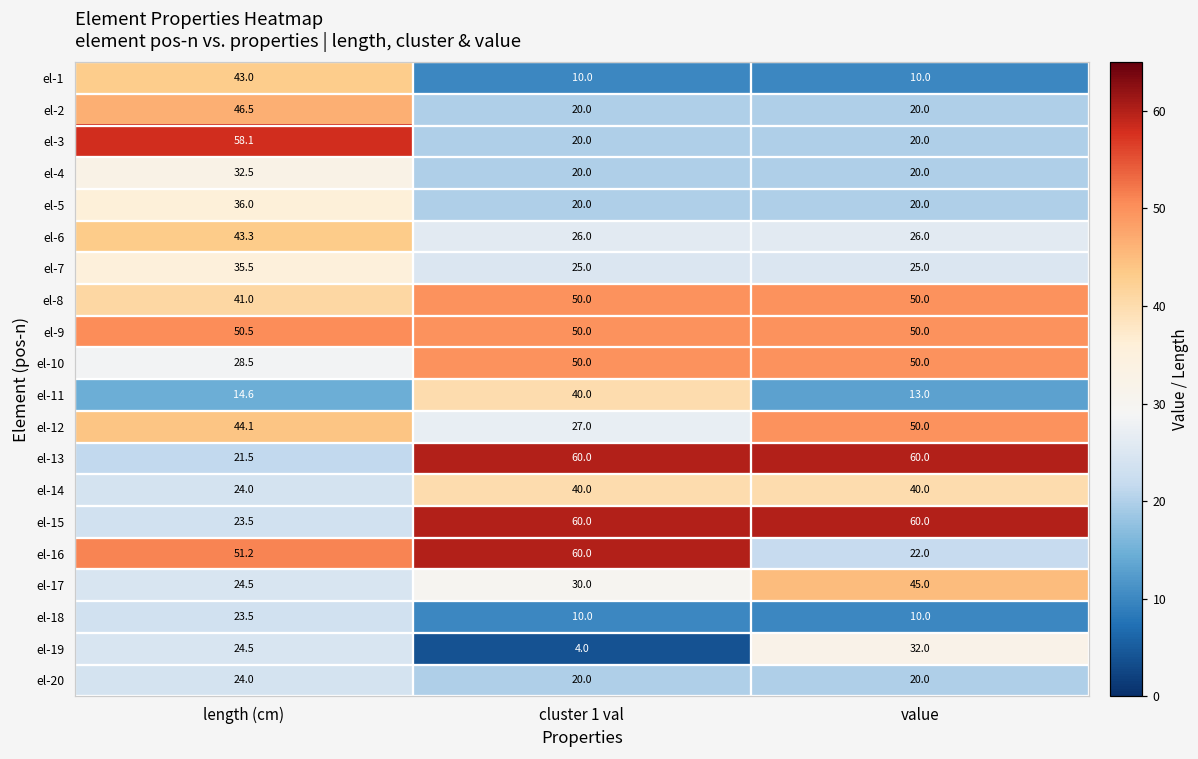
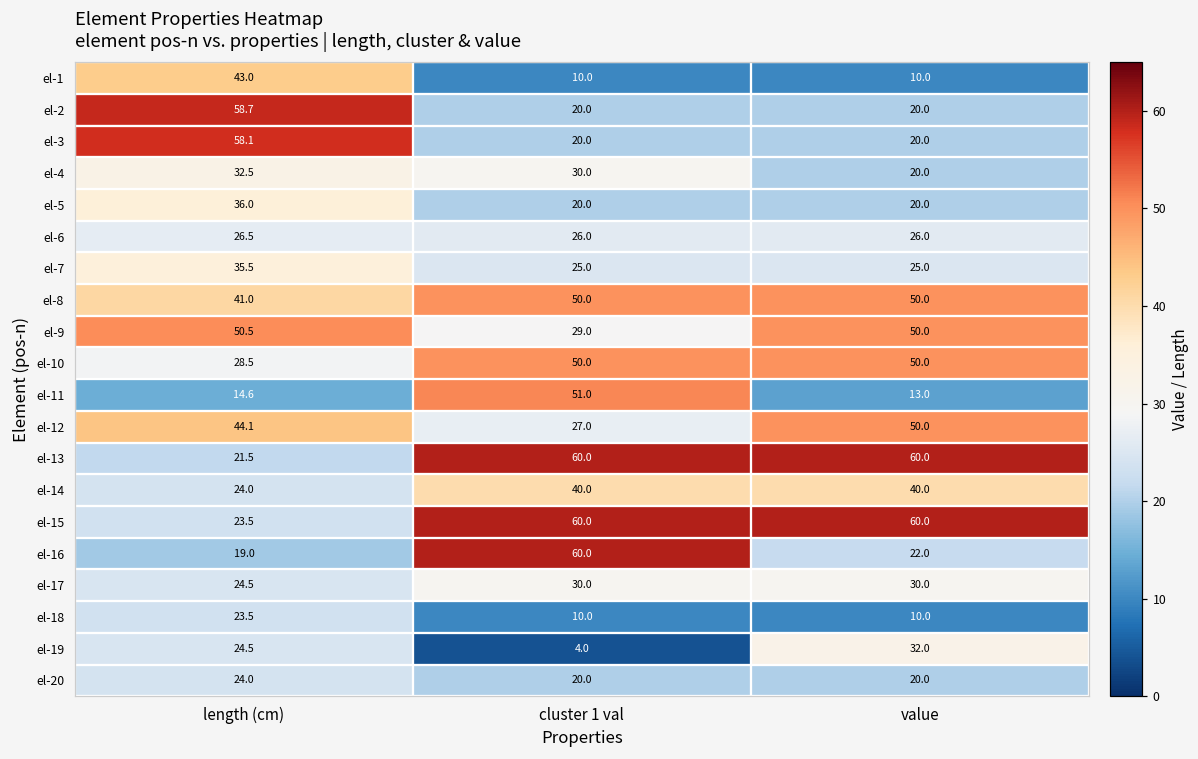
  {
    "el-1": {
      "length (cm)": 43.0,
      "cluster 1 val": 10.0,
      "value": 10.0
    },
    "el-2": {
-     "length (cm)": 46.5,
+     "length (cm)": 58.7,
      "cluster 1 val": 20.0,
      "value": 20.0
    },
    "el-3": {
      "length (cm)": 58.1,
      "cluster 1 val": 20.0,
      "value": 20.0
    },
    "el-4": {
      "length (cm)": 32.5,
-     "cluster 1 val": 20.0,
+     "cluster 1 val": 30.0,
      "value": 20.0
    },
    "el-5": {
      "length (cm)": 36.0,
      "cluster 1 val": 20.0,
      "value": 20.0
    },
    "el-6": {
-     "length (cm)": 43.3,
+     "length (cm)": 26.5,
      "cluster 1 val": 26.0,
      "value": 26.0
    },
    "el-7": {
      "length (cm)": 35.5,
      "cluster 1 val": 25.0,
      "value": 25.0
    },
    "el-8": {
      "length (cm)": 41.0,
      "cluster 1 val": 50.0,
      "value": 50.0
    },
    "el-9": {
      "length (cm)": 50.5,
-     "cluster 1 val": 50.0,
+     "cluster 1 val": 29.0,
      "value": 50.0
    },
    "el-10": {
      "length (cm)": 28.5,
      "cluster 1 val": 50.0,
      "value": 50.0
    },
    "el-11": {
      "length (cm)": 14.6,
-     "cluster 1 val": 40.0,
+     "cluster 1 val": 51.0,
      "value": 13.0
    },
    "el-12": {
      "length (cm)": 44.1,
      "cluster 1 val": 27.0,
      "value": 50.0
    },
    "el-13": {
      "length (cm)": 21.5,
      "cluster 1 val": 60.0,
      "value": 60.0
    },
    "el-14": {
      "length (cm)": 24.0,
      "cluster 1 val": 40.0,
      "value": 40.0
    },
    "el-15": {
      "length (cm)": 23.5,
      "cluster 1 val": 60.0,
      "value": 60.0
    },
    "el-16": {
-     "length (cm)": 51.2,
+     "length (cm)": 19.0,
      "cluster 1 val": 60.0,
      "value": 22.0
    },
    "el-17": {
      "length (cm)": 24.5,
      "cluster 1 val": 30.0,
-     "value": 45.0
+     "value": 30.0
    },
    "el-18": {
      "length (cm)": 23.5,
      "cluster 1 val": 10.0,
      "value": 10.0
    },
    "el-19": {
      "length (cm)": 24.5,
      "cluster 1 val": 4.0,
      "value": 32.0
    },
    "el-20": {
      "length (cm)": 24.0,
      "cluster 1 val": 20.0,
      "value": 20.0
    }
  }
